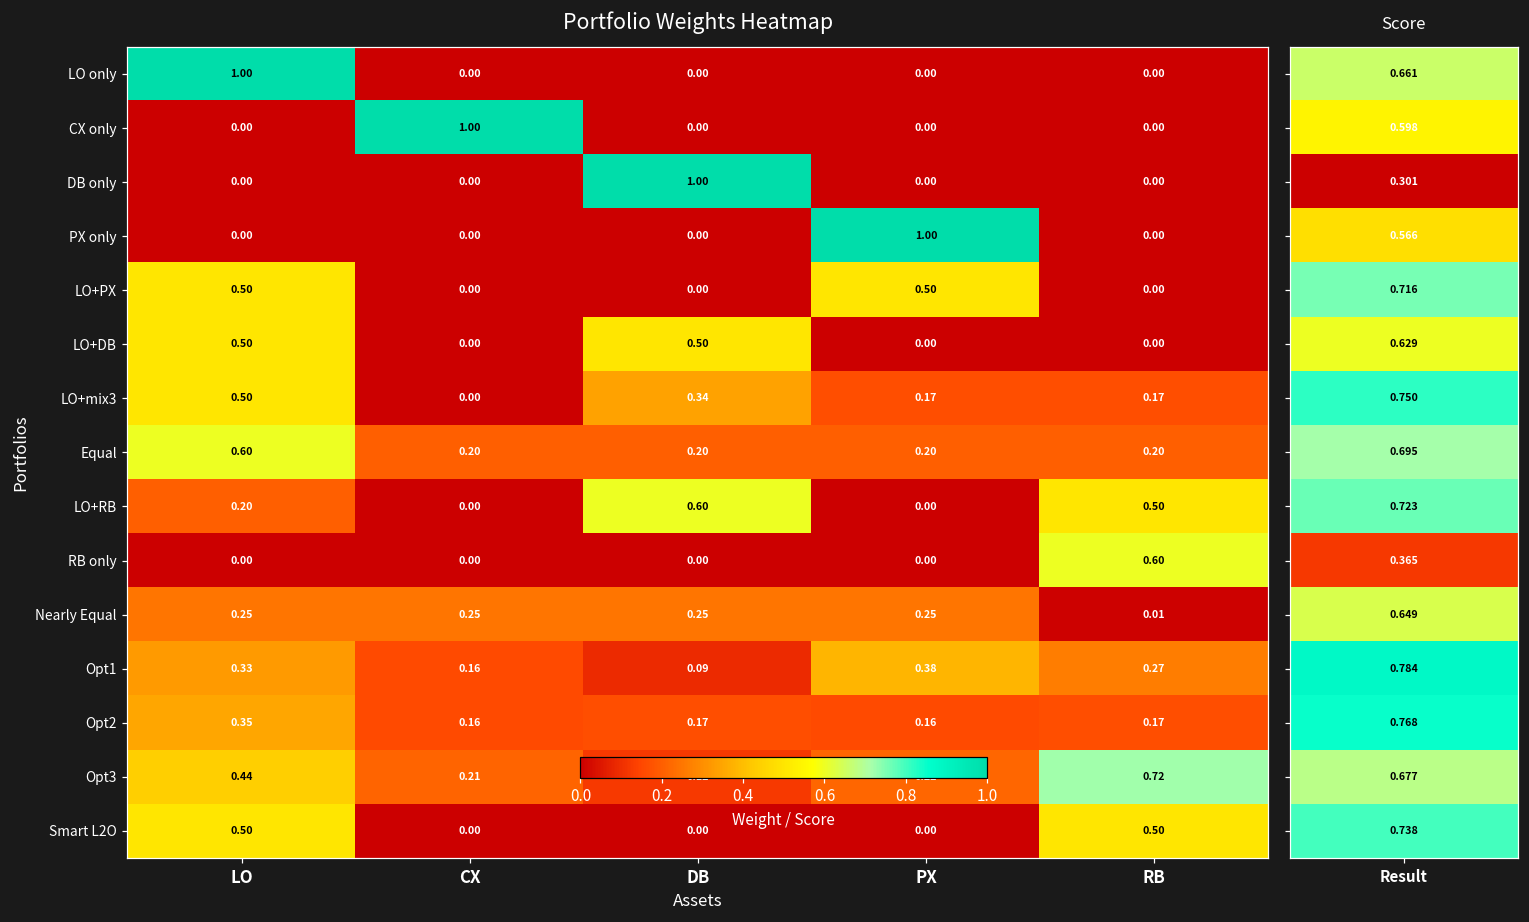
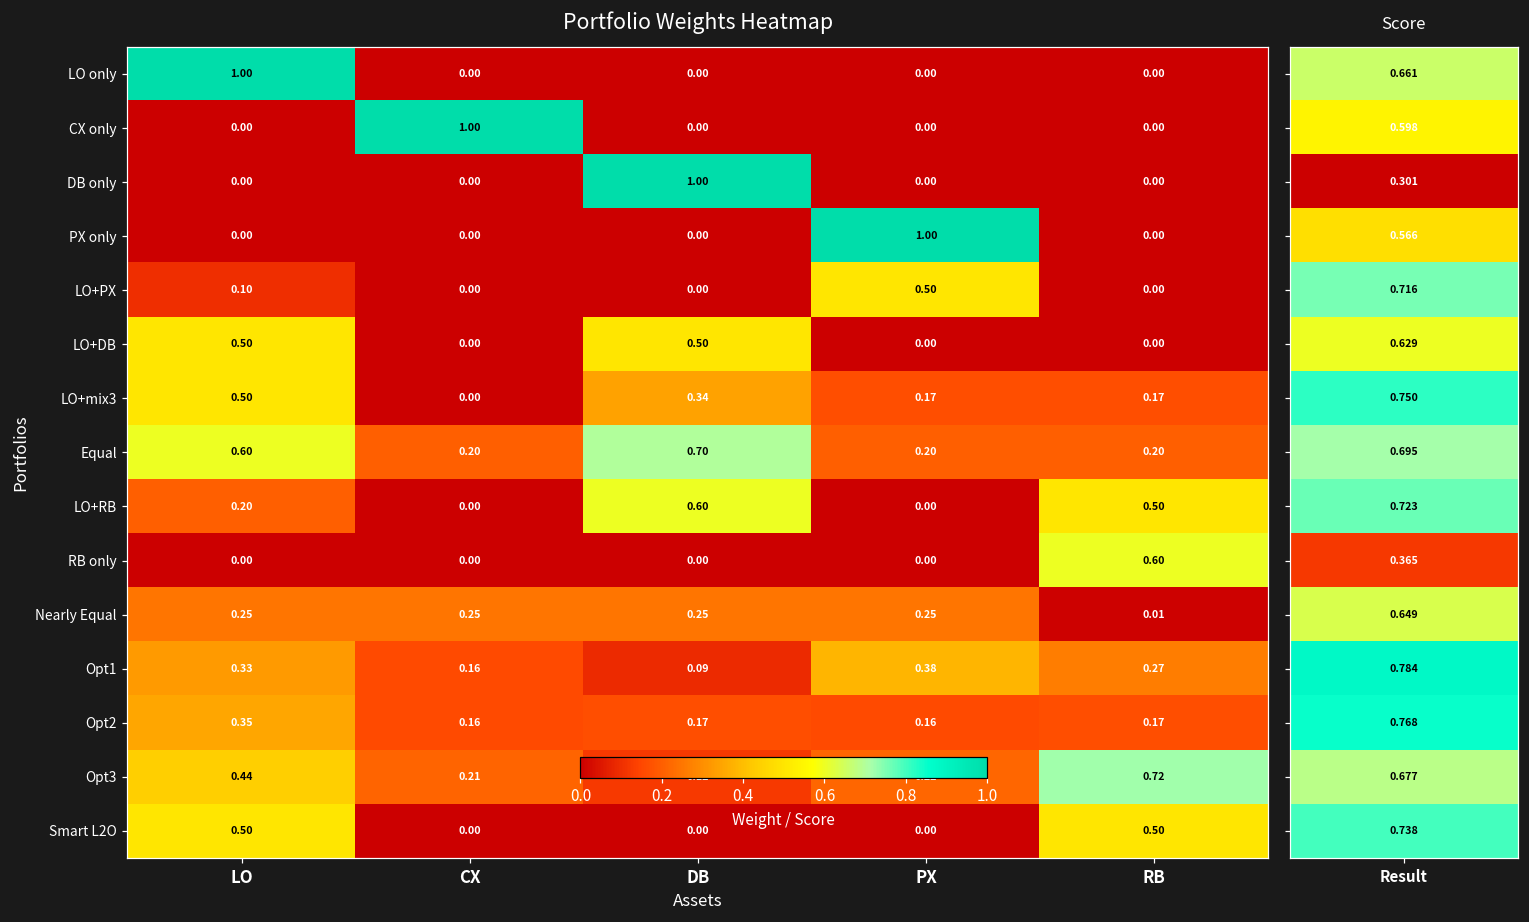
  {
    "Portfolio Weights Heatmap": {
      "LO only": {
        "LO": 1.00,
        "CX": 0.00,
        "DB": 0.00,
        "PX": 0.00,
        "RB": 0.00
      },
      "CX only": {
        "LO": 0.00,
        "CX": 1.00,
        "DB": 0.00,
        "PX": 0.00,
        "RB": 0.00
      },
      "DB only": {
        "LO": 0.00,
        "CX": 0.00,
        "DB": 1.00,
        "PX": 0.00,
        "RB": 0.00
      },
      "PX only": {
        "LO": 0.00,
        "CX": 0.00,
        "DB": 0.00,
        "PX": 1.00,
        "RB": 0.00
      },
      "LO+PX": {
-       "LO": 0.50,
+       "LO": 0.10,
        "CX": 0.00,
        "DB": 0.00,
        "PX": 0.50,
        "RB": 0.00
      },
      "LO+DB": {
        "LO": 0.50,
        "CX": 0.00,
        "DB": 0.50,
        "PX": 0.00,
        "RB": 0.00
      },
      "LO+mix3": {
        "LO": 0.50,
        "CX": 0.00,
        "DB": 0.34,
        "PX": 0.17,
        "RB": 0.17
      },
      "Equal": {
        "LO": 0.60,
        "CX": 0.20,
-       "DB": 0.20,
+       "DB": 0.70,
        "PX": 0.20,
        "RB": 0.20
      },
      "LO+RB": {
        "LO": 0.20,
        "CX": 0.00,
        "DB": 0.60,
        "PX": 0.00,
        "RB": 0.50
      },
      "RB only": {
        "LO": 0.00,
        "CX": 0.00,
        "DB": 0.00,
        "PX": 0.00,
        "RB": 0.60
      },
      "Nearly Equal": {
        "LO": 0.25,
        "CX": 0.25,
        "DB": 0.25,
        "PX": 0.25,
        "RB": 0.01
      },
      "Opt1": {
        "LO": 0.33,
        "CX": 0.16,
        "DB": 0.09,
        "PX": 0.38,
        "RB": 0.27
      },
      "Opt2": {
        "LO": 0.35,
        "CX": 0.16,
        "DB": 0.17,
        "PX": 0.16,
        "RB": 0.17
      },
      "Opt3": {
        "LO": 0.44,
        "CX": 0.21,
        "DB": 0.12,
        "PX": 0.22,
        "RB": 0.72
      },
      "Smart L2O": {
        "LO": 0.50,
        "CX": 0.00,
        "DB": 0.00,
        "PX": 0.00,
        "RB": 0.50
      }
    }
  }
